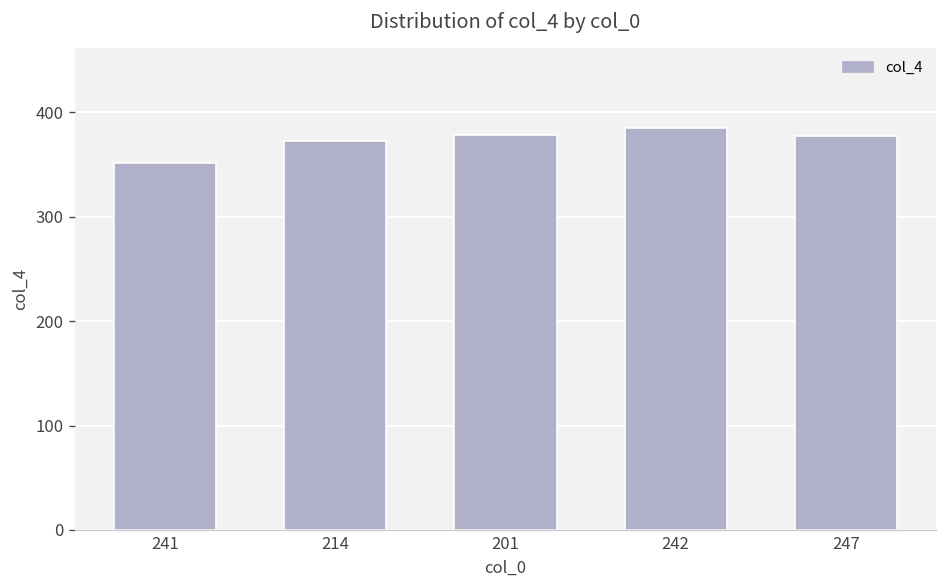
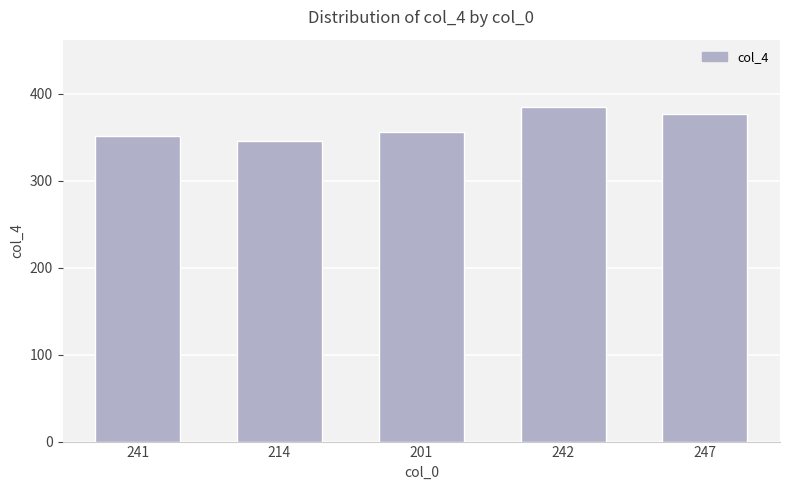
  {
    "241": 350,
-   "214": 370,
-   "201": 380,
+   "214": 350,
+   "201": 360,
    "242": 390,
    "247": 380
  }
